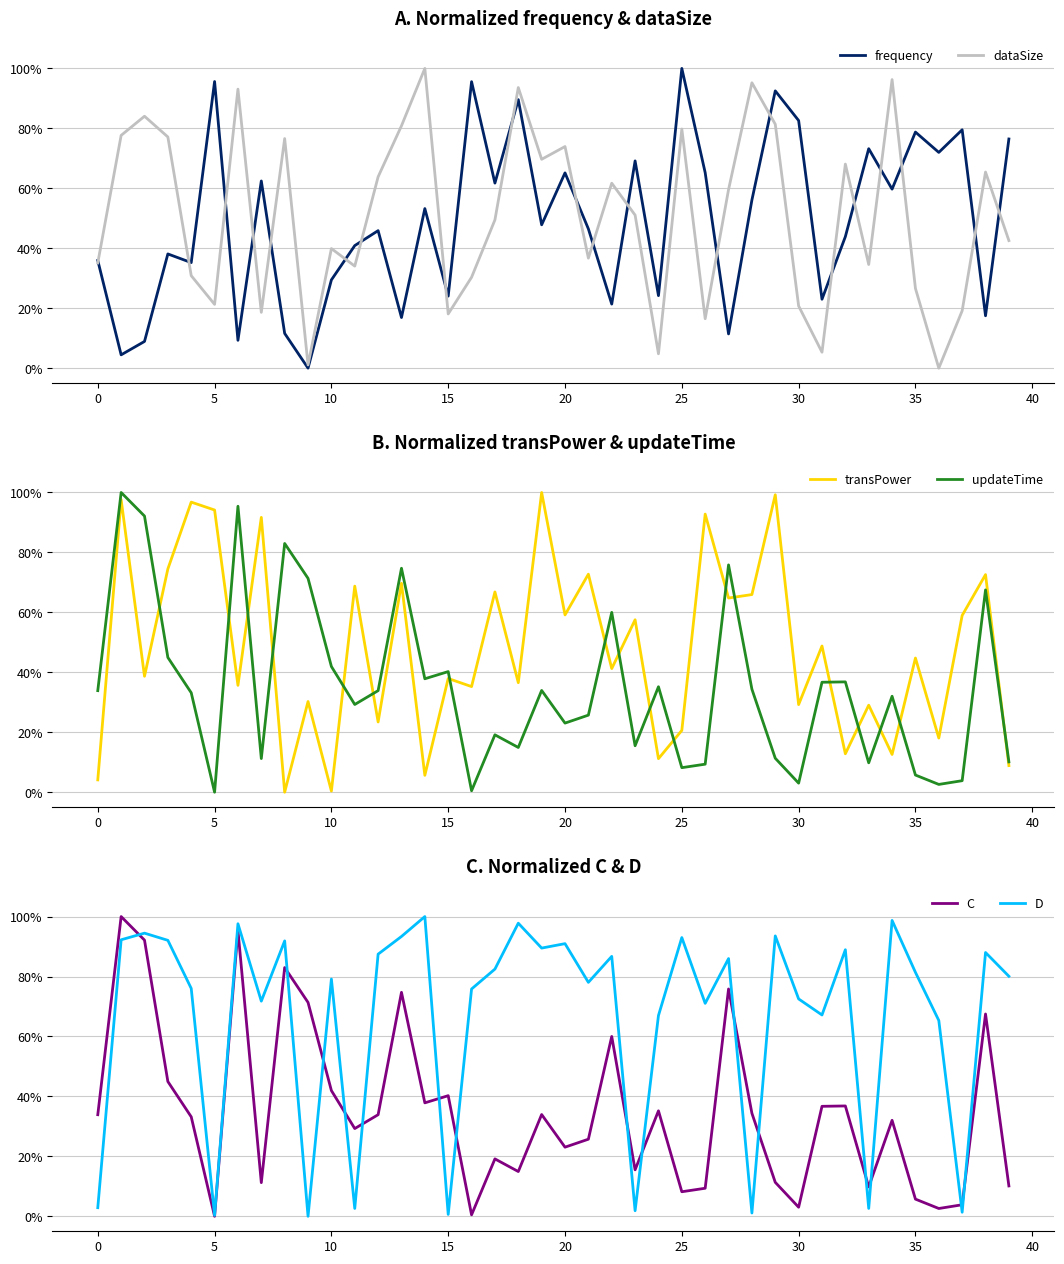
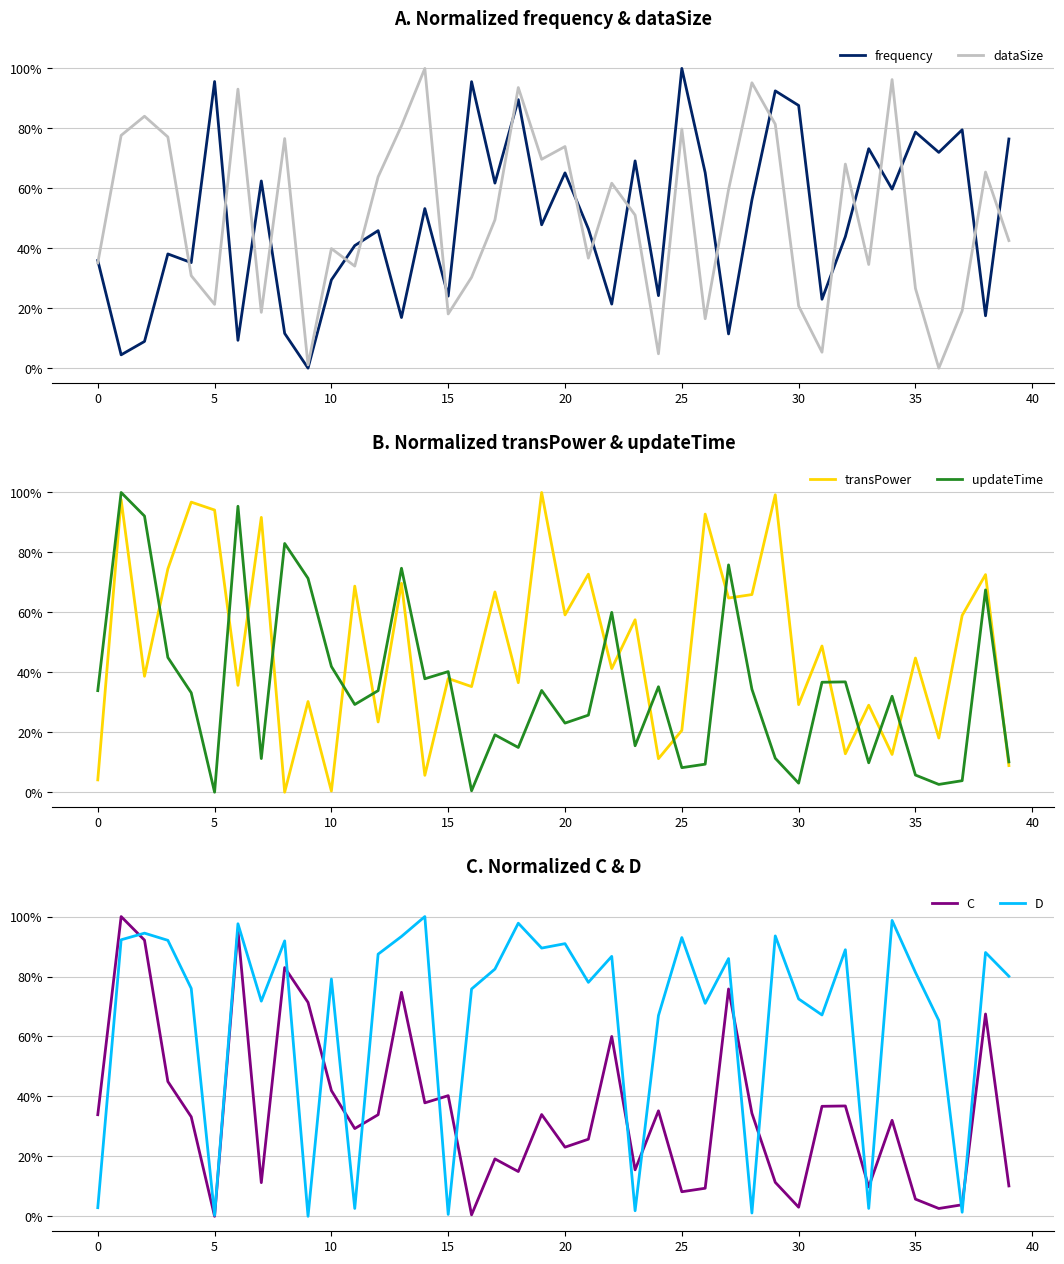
  {
    "A. Normalized frequency & dataSize": {
      "frequency": {
        "5": "96%",
        "10": "29%",
        "15": "24%",
        "20": "65%",
        "25": "100%",
-       "30": "83%",
+       "30": "88%",
        "35": "79%"
      },
      "dataSize": {
        "5": "21%",
        "10": "40%",
        "15": "18%",
        "20": "74%",
        "25": "80%",
        "30": "21%",
        "35": "27%"
      }
    },
    "B. Normalized transPower & updateTime": {
      "transPower": {
        "0": "4%",
        "5": "94%",
        "10": "0%",
        "15": "38%",
        "20": "59%",
        "25": "21%",
        "30": "29%",
        "35": "45%"
      },
      "updateTime": {
        "0": "34%",
        "5": "0%",
        "10": "42%",
        "15": "40%",
        "20": "23%",
        "25": "8%",
        "30": "3%",
        "35": "6%"
      }
    },
    "C. Normalized C & D": {
      "C": {
        "0": "34%",
        "10": "42%",
        "15": "40%",
        "20": "23%",
        "25": "8%",
        "30": "3%",
        "35": "6%"
      },
      "D": {
        "0": "3%",
        "10": "79%",
        "15": "1%",
        "20": "91%",
        "25": "93%",
        "30": "73%",
        "35": "81%"
      }
    }
  }
